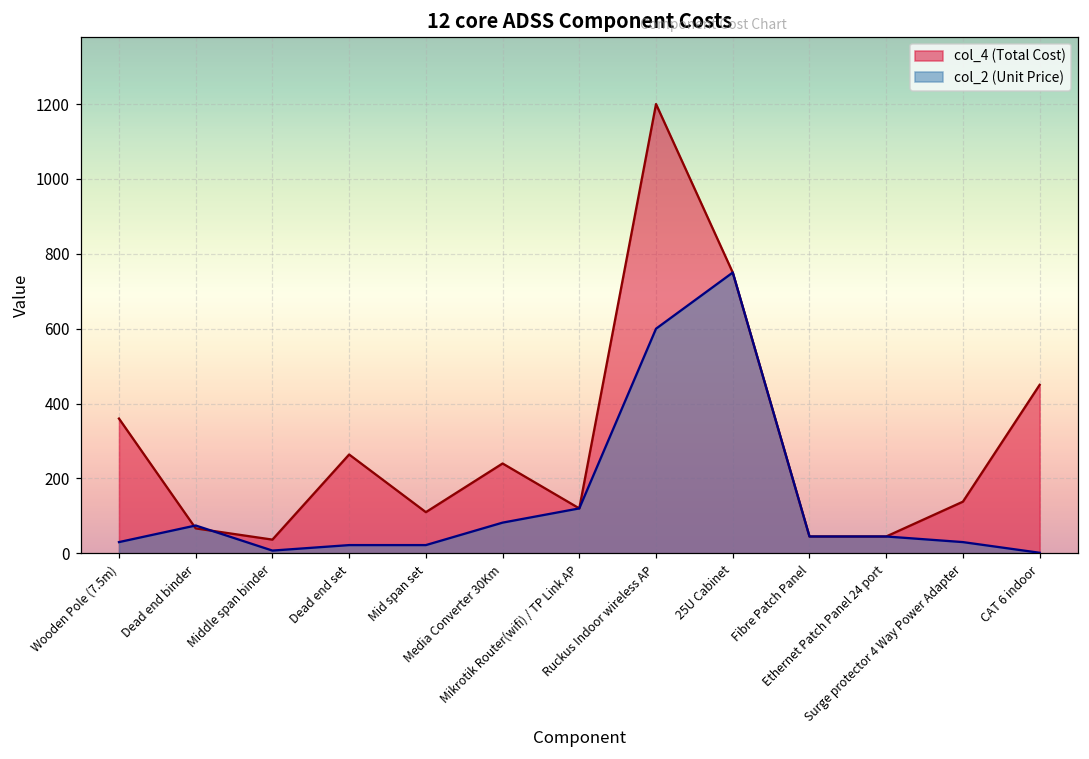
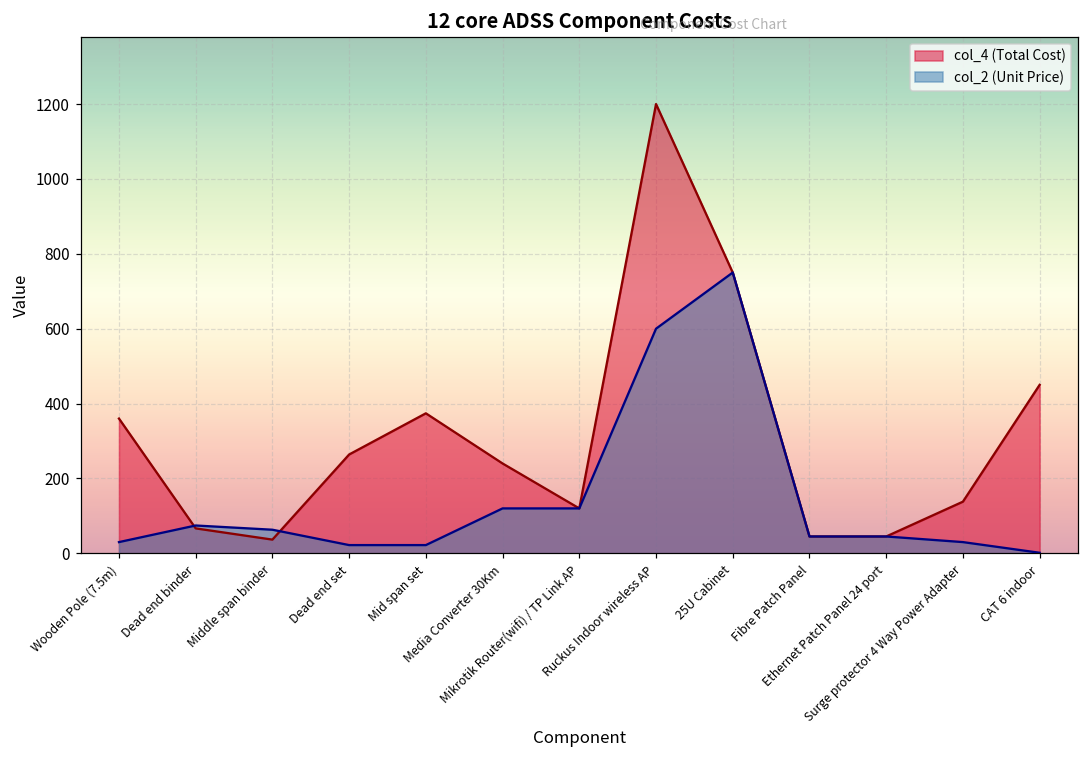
  {
    "col_4 (Total Cost)": {
      "Wooden Pole (7.5m)": 360,
      "Dead end binder": 70,
      "Middle span binder": 40,
      "Dead end set": 260,
-     "Mid span set": 110,
+     "Mid span set": 370,
      "Media Converter 30Km": 240,
      "Ruckus Indoor wireless AP": 1200,
      "Surge protector 4 Way Power Adapter": 140,
      "CAT 6 indoor": 450
    },
    "col_2 (Unit Price)": {
      "Wooden Pole (7.5m)": 30,
      "Dead end binder": 70,
-     "Middle span binder": 10,
+     "Middle span binder": 60,
      "Dead end set": 20,
      "Mid span set": 20,
-     "Media Converter 30Km": 80,
+     "Media Converter 30Km": 120,
      "Ruckus Indoor wireless AP": 600,
      "Surge protector 4 Way Power Adapter": 30,
      "CAT 6 indoor": 0
    }
  }
